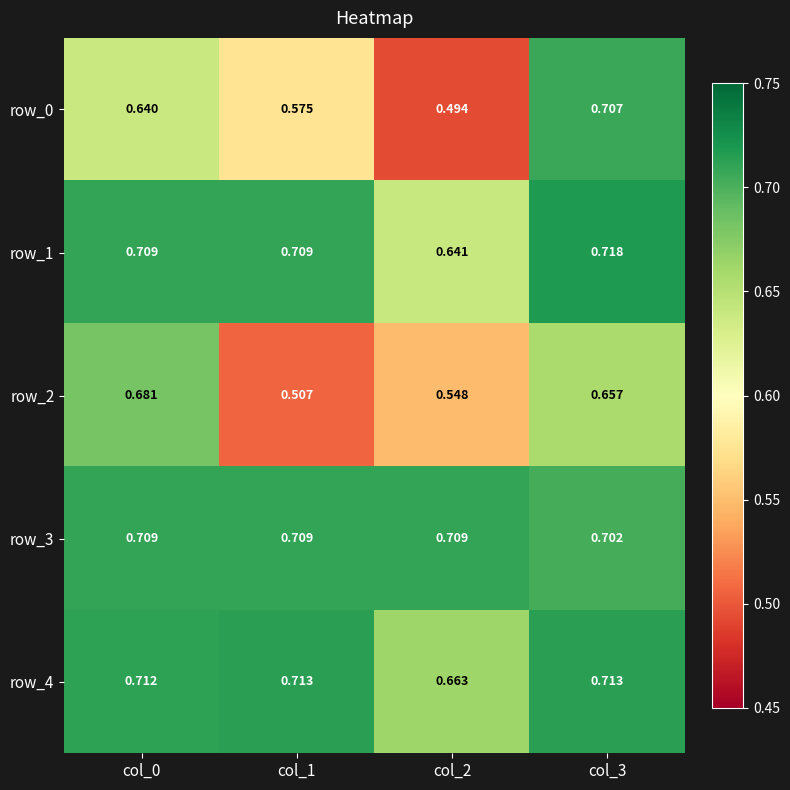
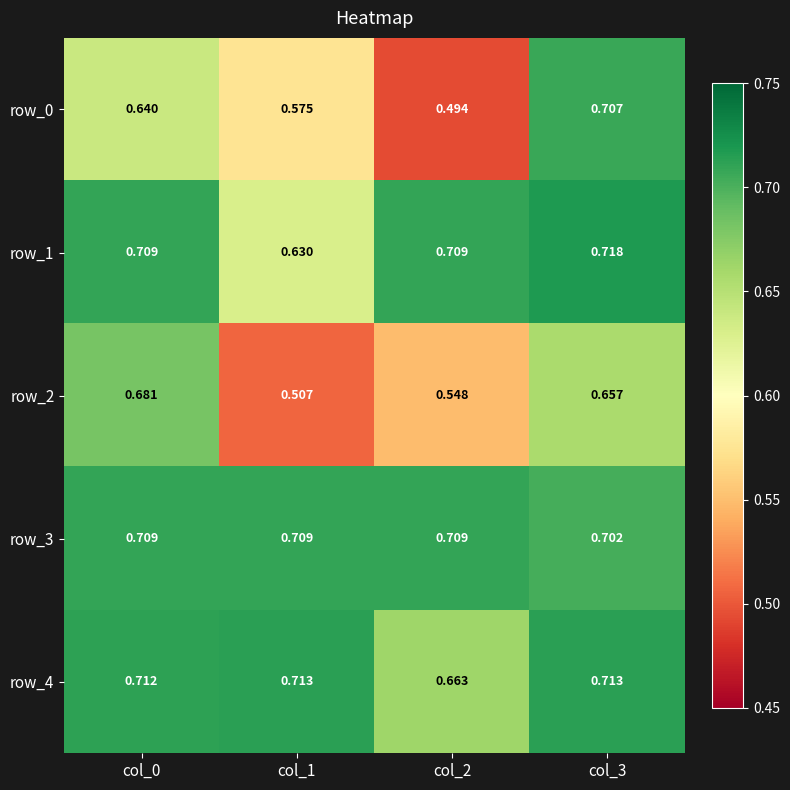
  {
    "row_0": {
      "col_0": 0.640,
      "col_1": 0.575,
      "col_2": 0.494,
      "col_3": 0.707
    },
    "row_1": {
      "col_0": 0.709,
-     "col_1": 0.709,
-     "col_2": 0.641,
+     "col_1": 0.630,
+     "col_2": 0.709,
      "col_3": 0.718
    },
    "row_2": {
      "col_0": 0.681,
      "col_1": 0.507,
      "col_2": 0.548,
      "col_3": 0.657
    },
    "row_3": {
      "col_0": 0.709,
      "col_1": 0.709,
      "col_2": 0.709,
      "col_3": 0.702
    },
    "row_4": {
      "col_0": 0.712,
      "col_1": 0.713,
      "col_2": 0.663,
      "col_3": 0.713
    }
  }
